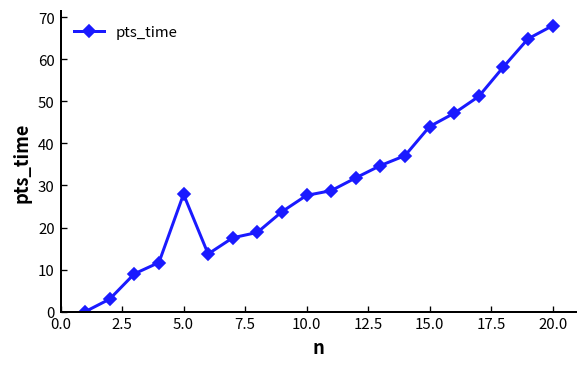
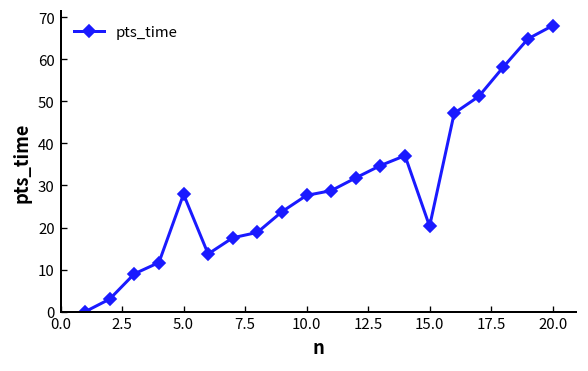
  {
    "5.0": 28,
    "10.0": 28,
-   "15.0": 44,
+   "15.0": 20,
    "20.0": 68
  }
